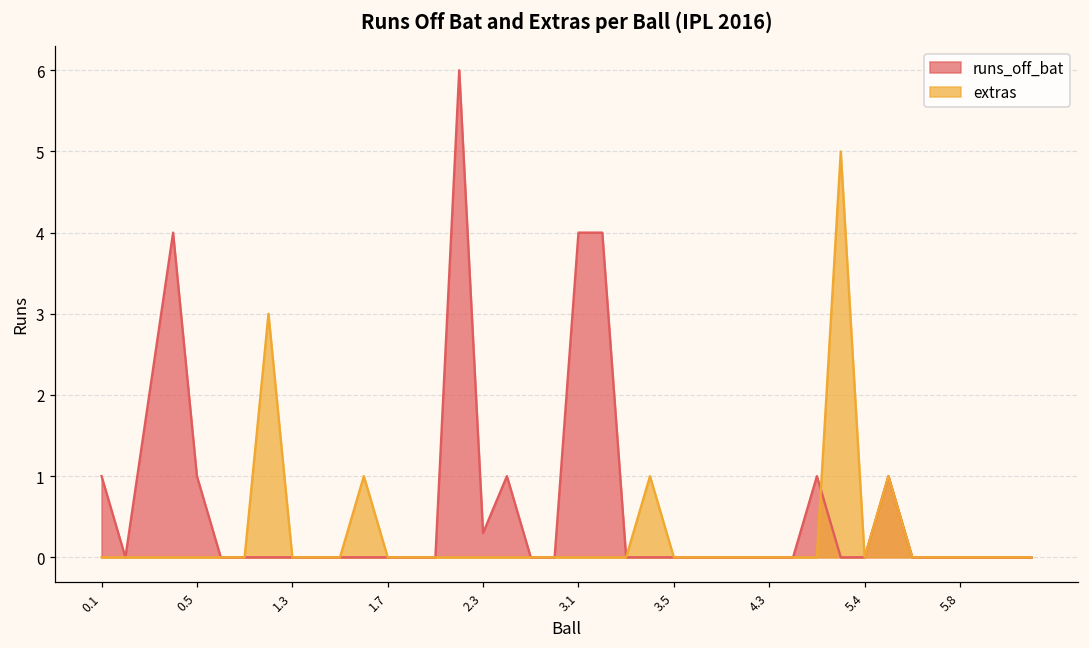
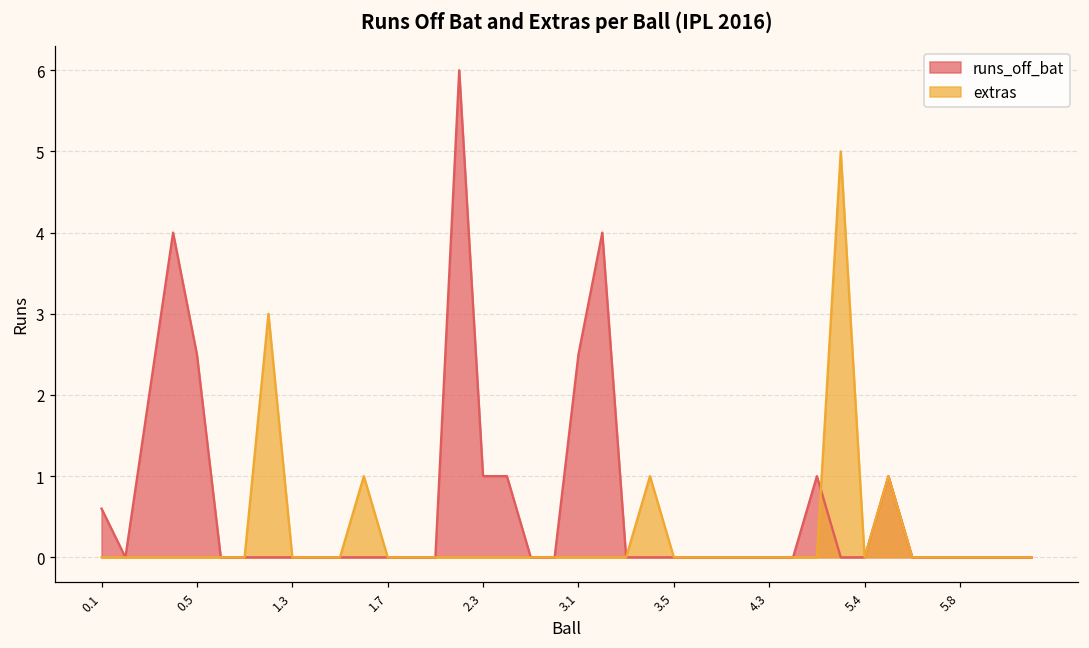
  {
    "runs_off_bat": {
-     "0.1": 1.0,
-     "0.5": 1.0,
-     "2.3": 0.3,
-     "3.1": 4.0
+     "0.1": 0.6,
+     "0.5": 2.5,
+     "2.3": 1.0,
+     "3.1": 2.5
    },
    "extras": {
      "0.1": 0.0,
      "0.5": 0.0,
      "2.3": 0.0,
      "3.1": 0.0
    }
  }
